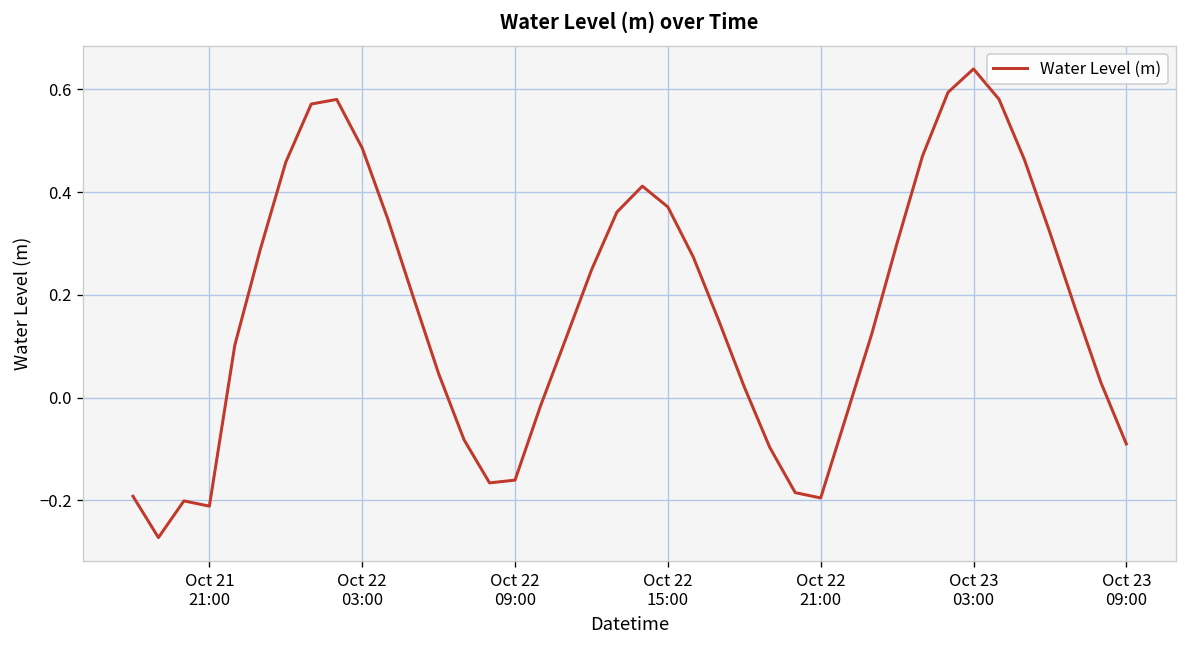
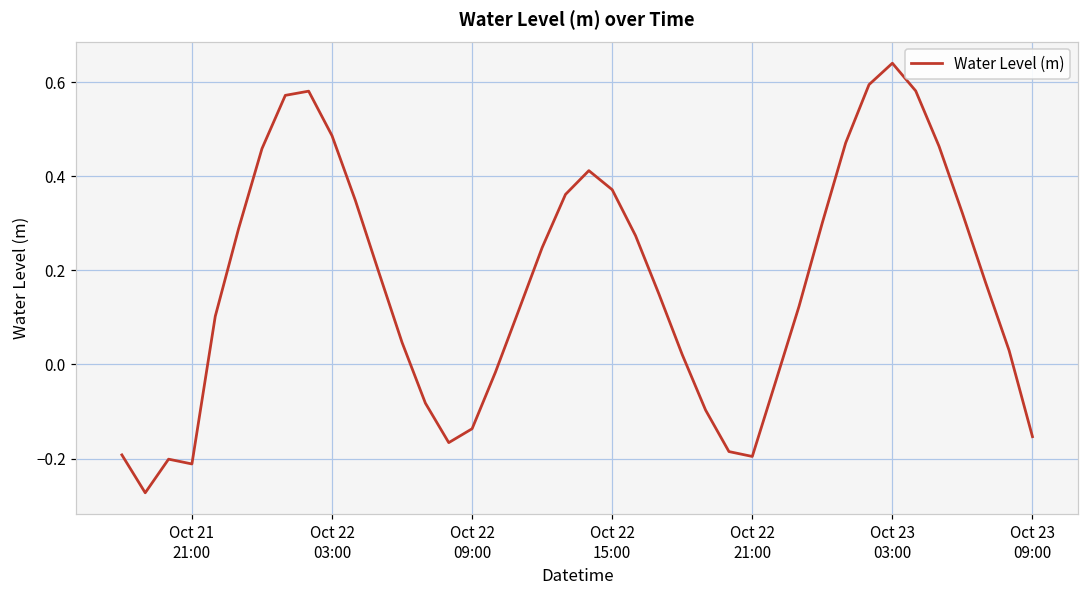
  {
    "Oct 21 21:00": -0.21,
    "Oct 22 03:00": 0.49,
-   "Oct 22 09:00": -0.16,
+   "Oct 22 09:00": -0.14,
    "Oct 22 15:00": 0.37,
    "Oct 22 21:00": -0.20,
    "Oct 23 03:00": 0.64,
-   "Oct 23 09:00": -0.09
+   "Oct 23 09:00": -0.15
  }
